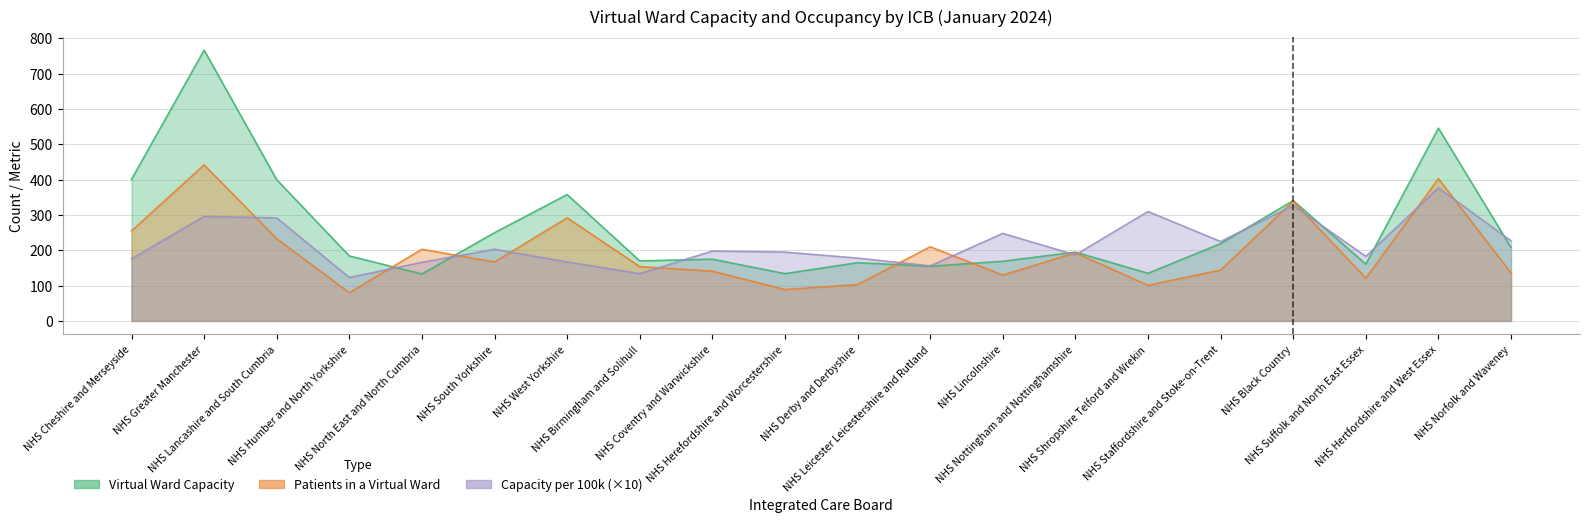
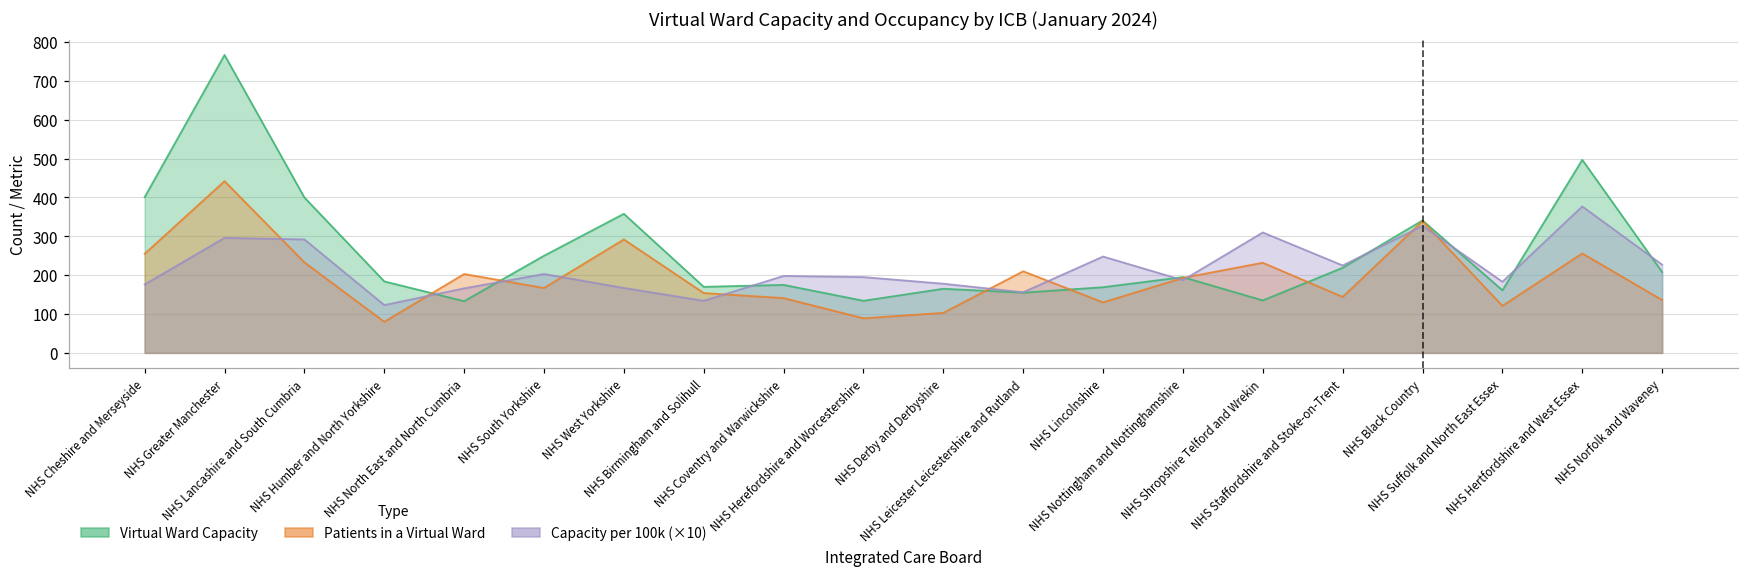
  {
    "Virtual Ward Capacity": {
      "NHS Cheshire and Merseyside": 400,
      "NHS Greater Manchester": 770,
      "NHS Lancashire and South Cumbria": 400,
      "NHS Humber and North Yorkshire": 180,
      "NHS North East and North Cumbria": 130,
      "NHS South Yorkshire": 250,
      "NHS West Yorkshire": 360,
      "NHS Birmingham and Solihull": 170,
      "NHS Coventry and Warwickshire": 180,
      "NHS Herefordshire and Worcestershire": 130,
      "NHS Derby and Derbyshire": 170,
      "NHS Lincolnshire": 170,
      "NHS Shropshire Telford and Wrekin": 140,
      "NHS Suffolk and North East Essex": 160,
-     "NHS Hertfordshire and West Essex": 550,
+     "NHS Hertfordshire and West Essex": 500,
      "NHS Norfolk and Waveney": 210
    },
    "Patients in a Virtual Ward": {
      "NHS Cheshire and Merseyside": 260,
      "NHS Greater Manchester": 440,
      "NHS Lancashire and South Cumbria": 230,
      "NHS Humber and North Yorkshire": 80,
      "NHS North East and North Cumbria": 200,
      "NHS South Yorkshire": 170,
      "NHS West Yorkshire": 290,
      "NHS Birmingham and Solihull": 150,
      "NHS Coventry and Warwickshire": 140,
      "NHS Herefordshire and Worcestershire": 90,
      "NHS Derby and Derbyshire": 100,
      "NHS Leicester Leicestershire and Rutland": 210,
      "NHS Lincolnshire": 130,
-     "NHS Shropshire Telford and Wrekin": 100,
+     "NHS Shropshire Telford and Wrekin": 230,
      "NHS Staffordshire and Stoke-on-Trent": 140,
      "NHS Suffolk and North East Essex": 120,
-     "NHS Hertfordshire and West Essex": 400,
+     "NHS Hertfordshire and West Essex": 260,
      "NHS Norfolk and Waveney": 140
    },
    "Capacity per 100k (×10)": {
      "NHS Cheshire and Merseyside": 180,
      "NHS Greater Manchester": 300,
      "NHS Lancashire and South Cumbria": 290,
      "NHS Humber and North Yorkshire": 120,
      "NHS North East and North Cumbria": 170,
      "NHS South Yorkshire": 200,
      "NHS West Yorkshire": 170,
      "NHS Birmingham and Solihull": 130,
      "NHS Coventry and Warwickshire": 200,
      "NHS Herefordshire and Worcestershire": 200,
      "NHS Derby and Derbyshire": 180,
      "NHS Lincolnshire": 250,
      "NHS Shropshire Telford and Wrekin": 310,
      "NHS Black Country": 330,
      "NHS Suffolk and North East Essex": 180,
      "NHS Hertfordshire and West Essex": 380,
      "NHS Norfolk and Waveney": 230
    }
  }
